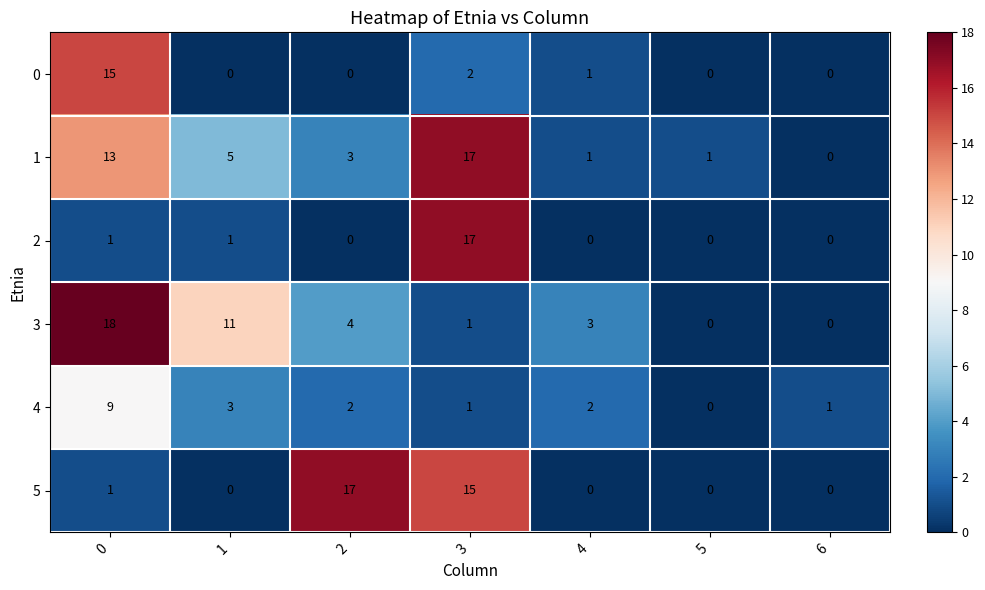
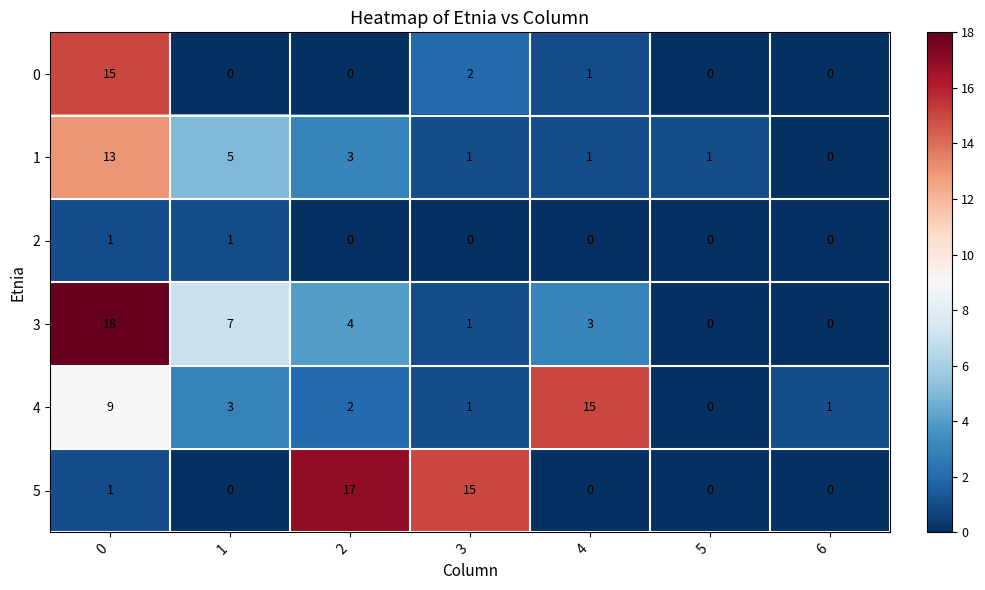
  {
    "0": {
      "0": 15,
      "1": 0,
      "2": 0,
      "3": 2,
      "4": 1,
      "5": 0,
      "6": 0
    },
    "1": {
      "0": 13,
      "1": 5,
      "2": 3,
-     "3": 17,
+     "3": 1,
      "4": 1,
      "5": 1,
      "6": 0
    },
    "2": {
      "0": 1,
      "1": 1,
      "2": 0,
-     "3": 17,
+     "3": 0,
      "4": 0,
      "5": 0,
      "6": 0
    },
    "3": {
      "0": 18,
-     "1": 11,
+     "1": 7,
      "2": 4,
      "3": 1,
      "4": 3,
      "5": 0,
      "6": 0
    },
    "4": {
      "0": 9,
      "1": 3,
      "2": 2,
      "3": 1,
-     "4": 2,
+     "4": 15,
      "5": 0,
      "6": 1
    },
    "5": {
      "0": 1,
      "1": 0,
      "2": 17,
      "3": 15,
      "4": 0,
      "5": 0,
      "6": 0
    }
  }
